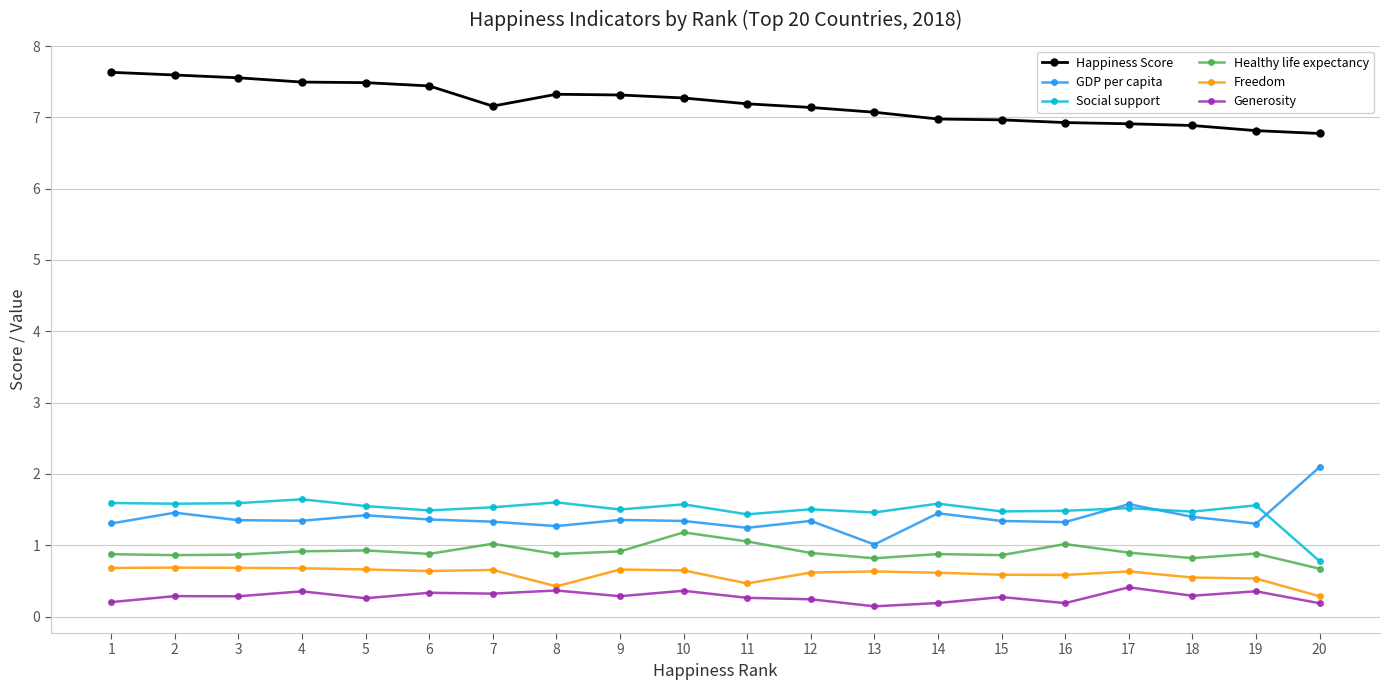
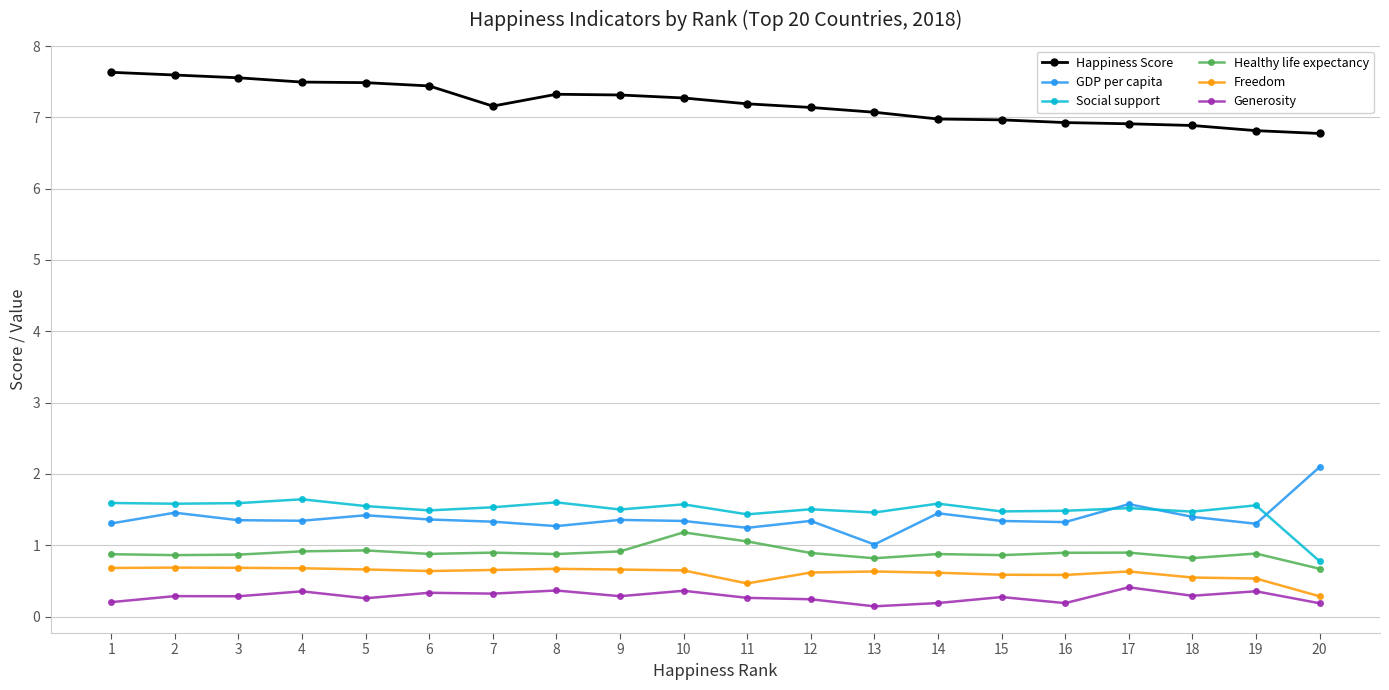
  {
    "Happiness Score": {
      "1": 7.6,
      "2": 7.6,
      "3": 7.6,
      "4": 7.5,
      "5": 7.5,
      "6": 7.4,
      "7": 7.2,
      "8": 7.3,
      "9": 7.3,
      "10": 7.3,
      "11": 7.2,
      "12": 7.1,
      "13": 7.1,
      "14": 7.0,
      "15": 7.0,
      "16": 6.9,
      "17": 6.9,
      "18": 6.9,
      "19": 6.8,
      "20": 6.8
    },
    "Healthy life expectancy": {
      "1": 0.9,
      "2": 0.9,
      "3": 0.9,
      "4": 0.9,
      "5": 0.9,
      "6": 0.9,
-     "7": 1.0,
+     "7": 0.9,
      "8": 0.9,
      "9": 0.9,
      "10": 1.2,
      "11": 1.1,
      "12": 0.9,
      "13": 0.8,
      "14": 0.9,
      "15": 0.9,
-     "16": 1.0,
+     "16": 0.9,
      "17": 0.9,
      "18": 0.8,
      "19": 0.9,
      "20": 0.7
    },
    "Freedom": {
      "1": 0.7,
      "2": 0.7,
      "3": 0.7,
      "4": 0.7,
      "5": 0.7,
      "6": 0.6,
      "7": 0.7,
-     "8": 0.4,
+     "8": 0.7,
      "9": 0.7,
      "10": 0.6,
      "11": 0.5,
      "12": 0.6,
      "13": 0.6,
      "14": 0.6,
      "15": 0.6,
      "16": 0.6,
      "17": 0.6,
      "18": 0.5,
      "19": 0.5,
      "20": 0.3
    },
    "Generosity": {
      "1": 0.2,
      "2": 0.3,
      "3": 0.3,
      "4": 0.4,
      "5": 0.3,
      "6": 0.3,
      "7": 0.3,
      "8": 0.4,
      "9": 0.3,
      "10": 0.4,
      "11": 0.3,
      "12": 0.2,
      "13": 0.1,
      "14": 0.2,
      "15": 0.3,
      "16": 0.2,
      "17": 0.4,
      "18": 0.3,
      "19": 0.4,
      "20": 0.2
    }
  }
